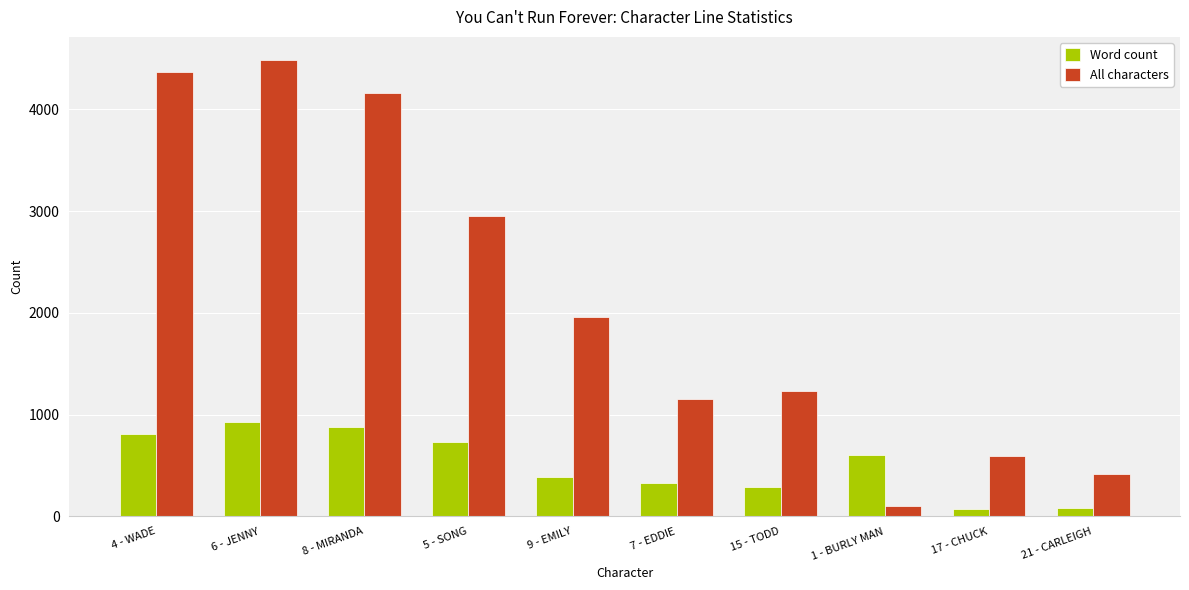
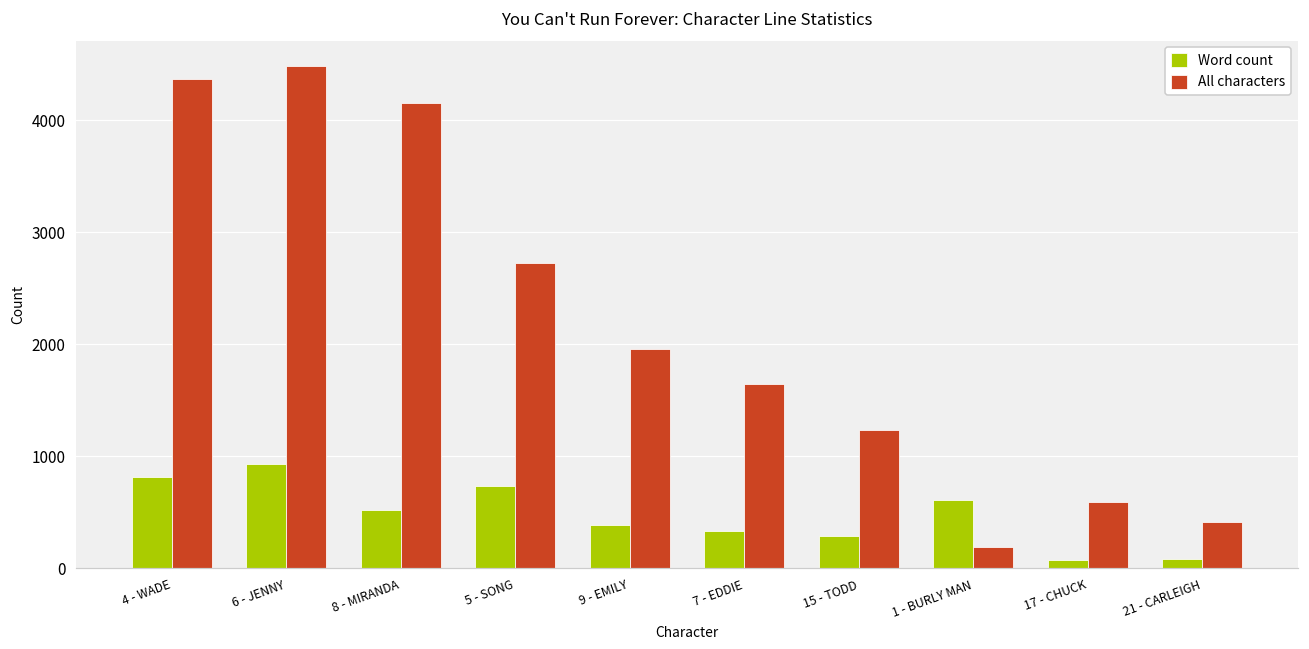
  {
    "Word count": {
      "4 - WADE": 820,
      "6 - JENNY": 930,
-     "8 - MIRANDA": 880,
+     "8 - MIRANDA": 520,
      "5 - SONG": 730,
      "9 - EMILY": 390,
      "7 - EDDIE": 330,
      "15 - TODD": 290,
      "1 - BURLY MAN": 610,
      "17 - CHUCK": 80,
      "21 - CARLEIGH": 80
    },
    "All characters": {
      "4 - WADE": 4370,
      "6 - JENNY": 4490,
      "8 - MIRANDA": 4160,
-     "5 - SONG": 2950,
+     "5 - SONG": 2720,
      "9 - EMILY": 1960,
-     "7 - EDDIE": 1150,
+     "7 - EDDIE": 1650,
      "15 - TODD": 1240,
-     "1 - BURLY MAN": 110,
+     "1 - BURLY MAN": 190,
      "17 - CHUCK": 590,
      "21 - CARLEIGH": 420
    }
  }
